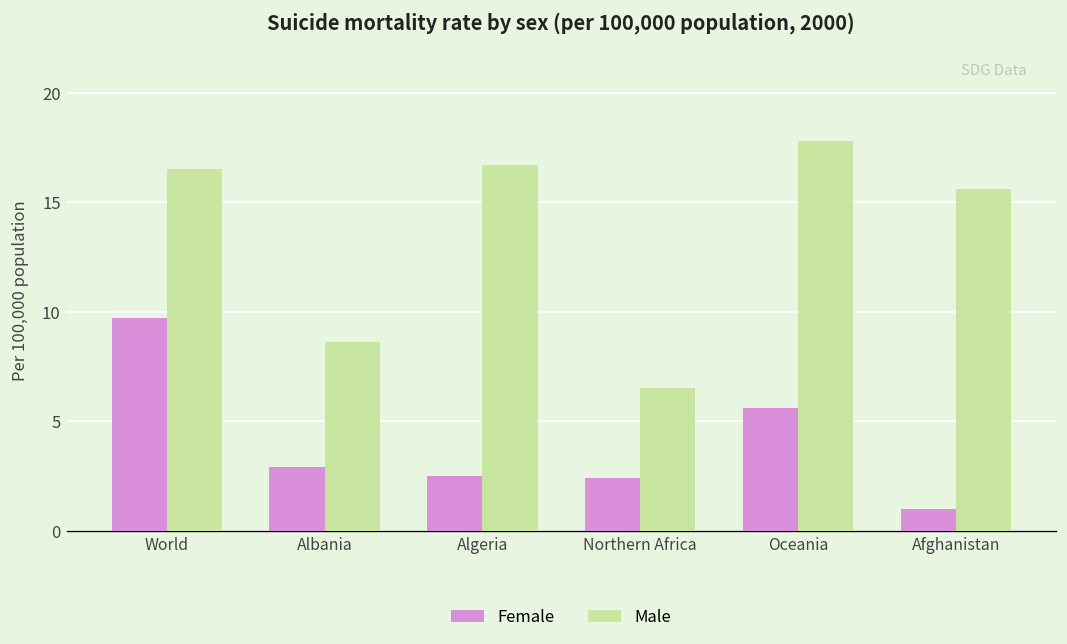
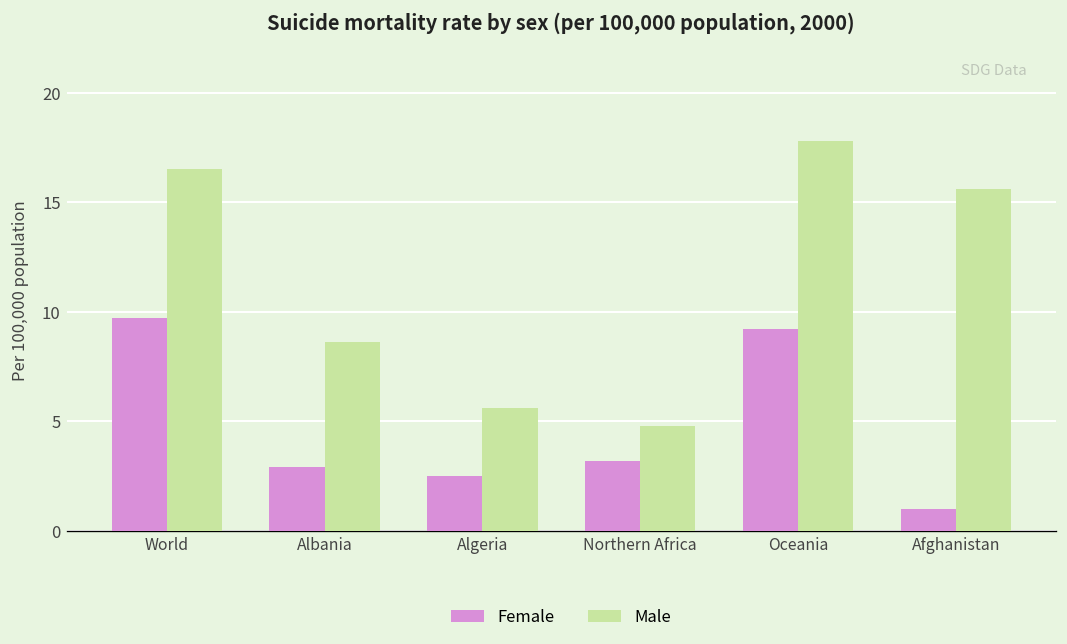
  {
    "Female": {
      "World": 9.7,
      "Albania": 2.9,
      "Algeria": 2.5,
-     "Northern Africa": 2.4,
-     "Oceania": 5.6,
+     "Northern Africa": 3.2,
+     "Oceania": 9.2,
      "Afghanistan": 1.0
    },
    "Male": {
      "World": 16.5,
      "Albania": 8.6,
-     "Algeria": 16.7,
-     "Northern Africa": 6.5,
+     "Algeria": 5.6,
+     "Northern Africa": 4.8,
      "Oceania": 17.8,
      "Afghanistan": 15.6
    }
  }
